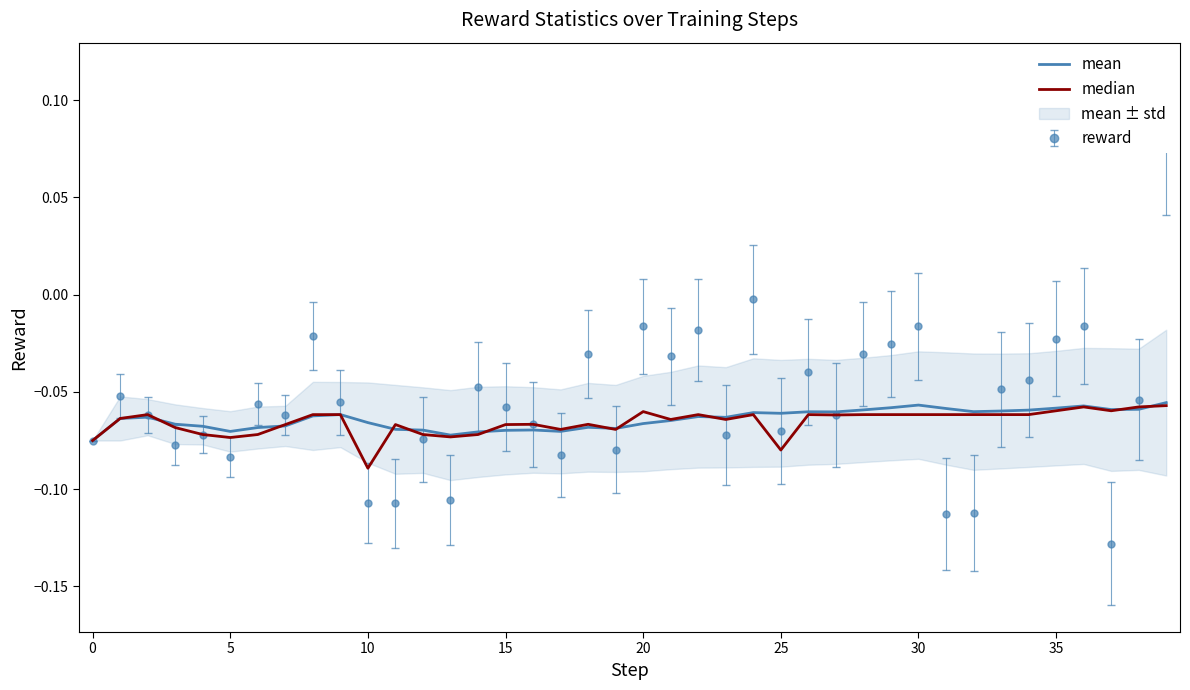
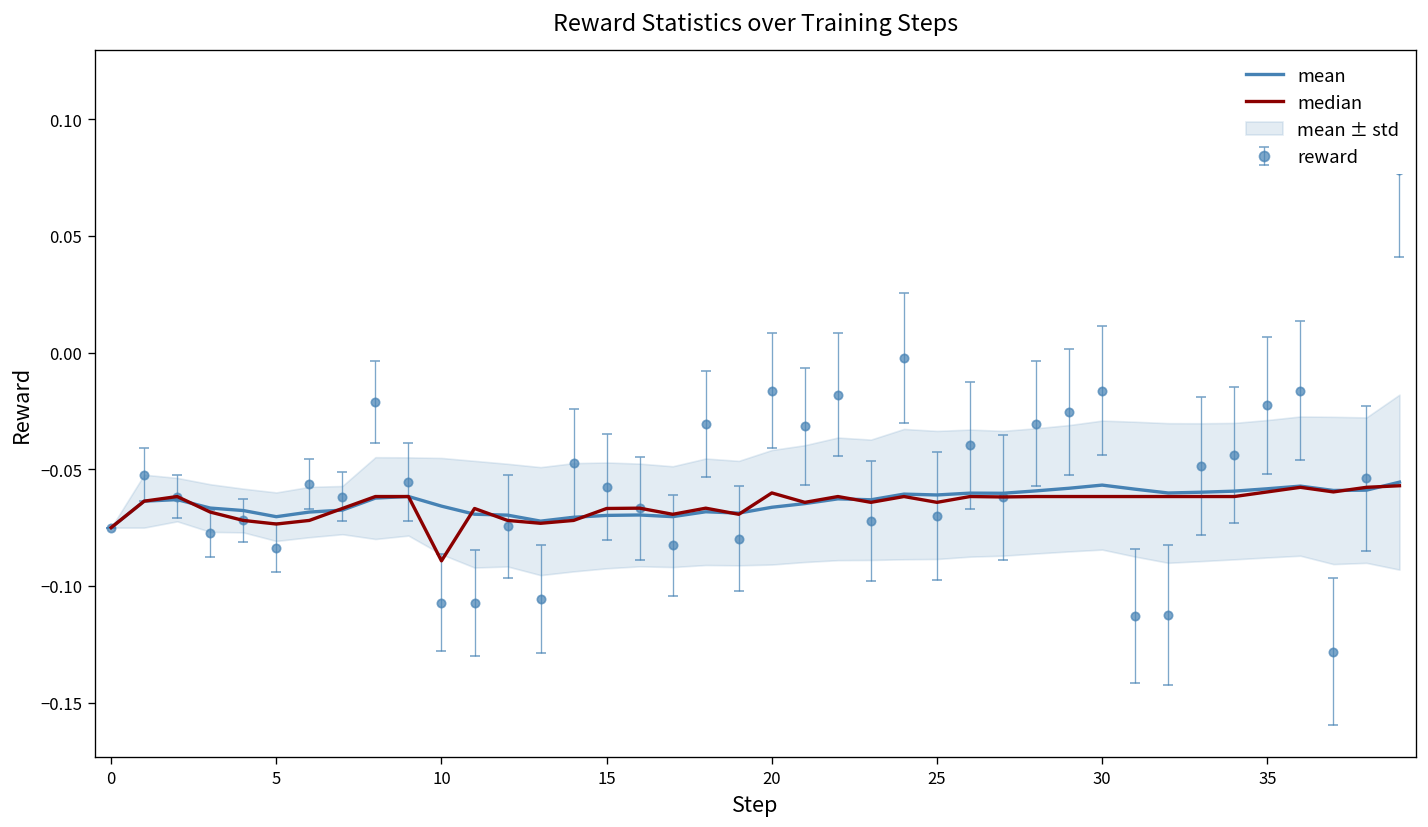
  {
    "median": {
      "10": -0.089,
      "15": -0.067,
      "20": -0.060,
-     "25": -0.080,
+     "25": -0.064,
      "30": -0.062,
      "35": -0.060
    }
  }
